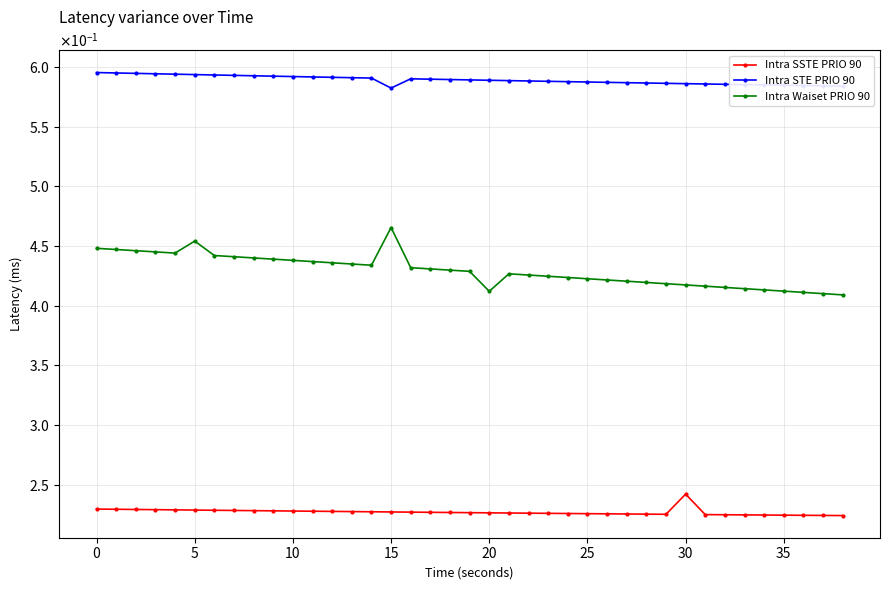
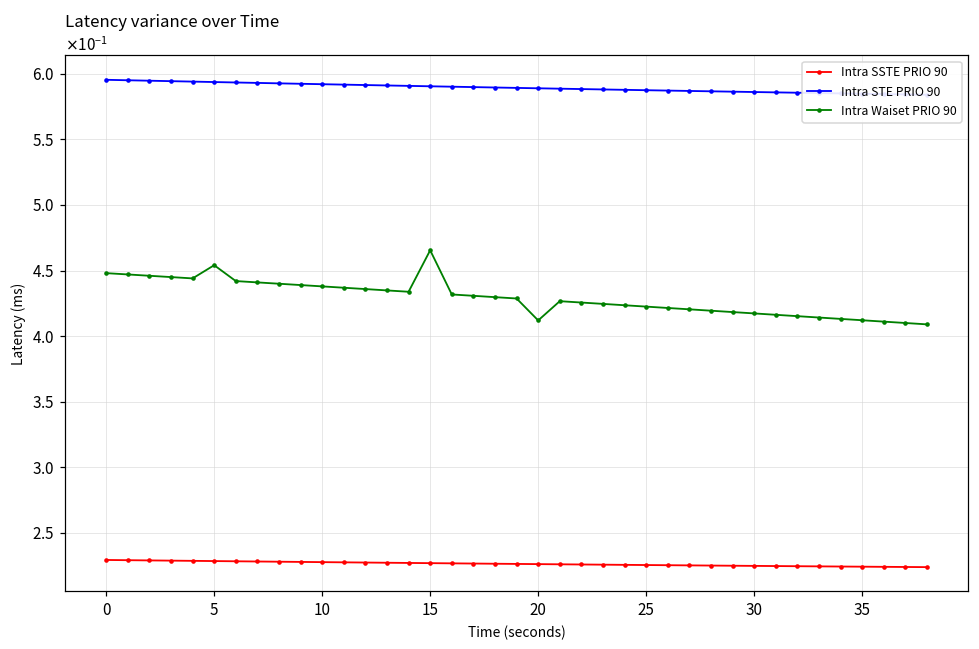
  {
    "Intra SSTE PRIO 90": {
      "0": 0.229,
      "5": 0.229,
      "10": 0.228,
      "15": 0.227,
      "20": 0.226,
      "25": 0.226,
-     "30": 0.242,
+     "30": 0.225,
      "35": 0.224
    },
    "Intra STE PRIO 90": {
      "0": 0.595,
      "5": 0.594,
      "10": 0.592,
-     "15": 0.582,
+     "15": 0.590,
      "20": 0.589,
      "25": 0.587,
      "30": 0.586
    },
    "Intra Waiset PRIO 90": {
      "0": 0.448,
      "5": 0.454,
      "10": 0.438,
      "15": 0.465,
      "20": 0.412,
      "25": 0.423,
      "30": 0.417,
      "35": 0.412
    }
  }
